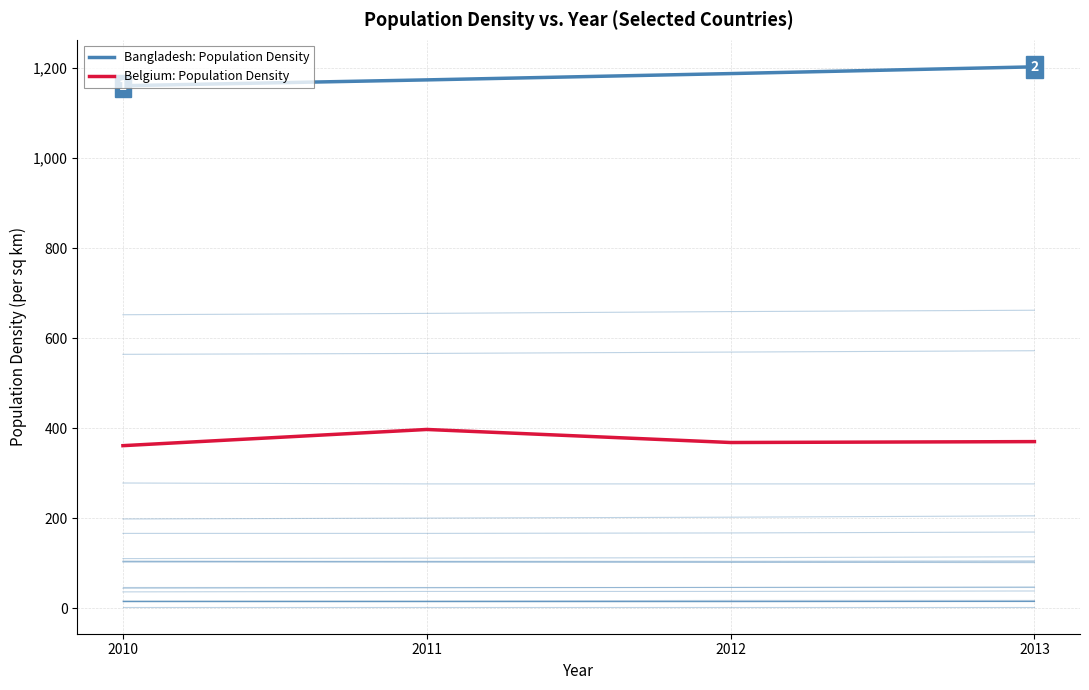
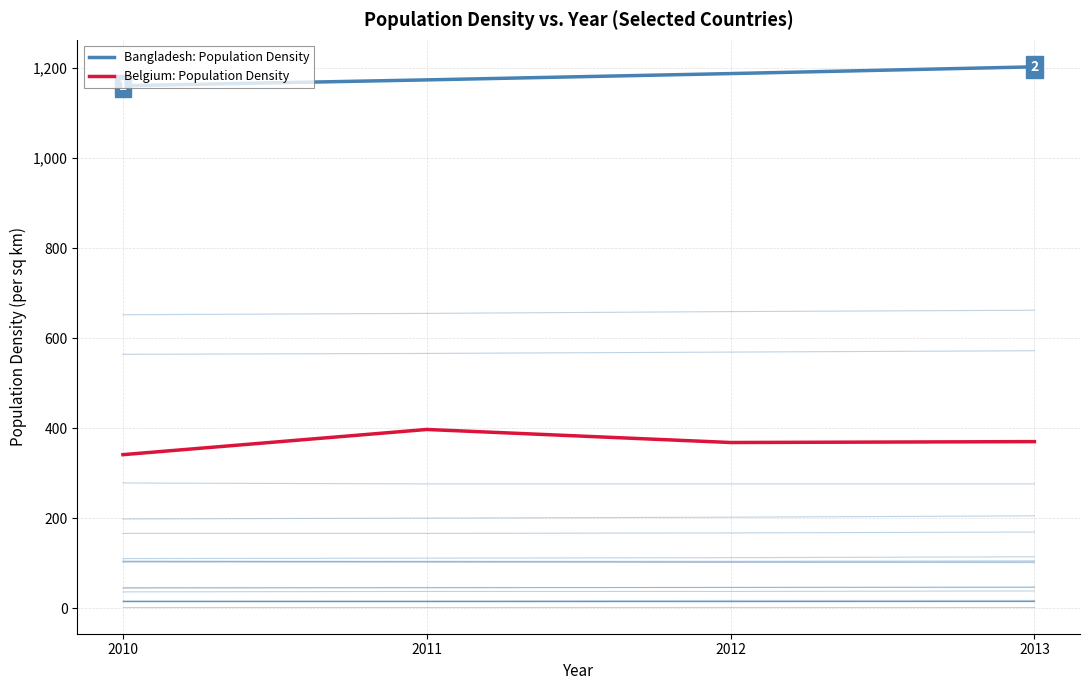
  {
    "Belgium: Population Density": {
-     "2010": 360,
+     "2010": 340,
      "2011": 400,
      "2012": 370,
      "2013": 370
    }
  }
